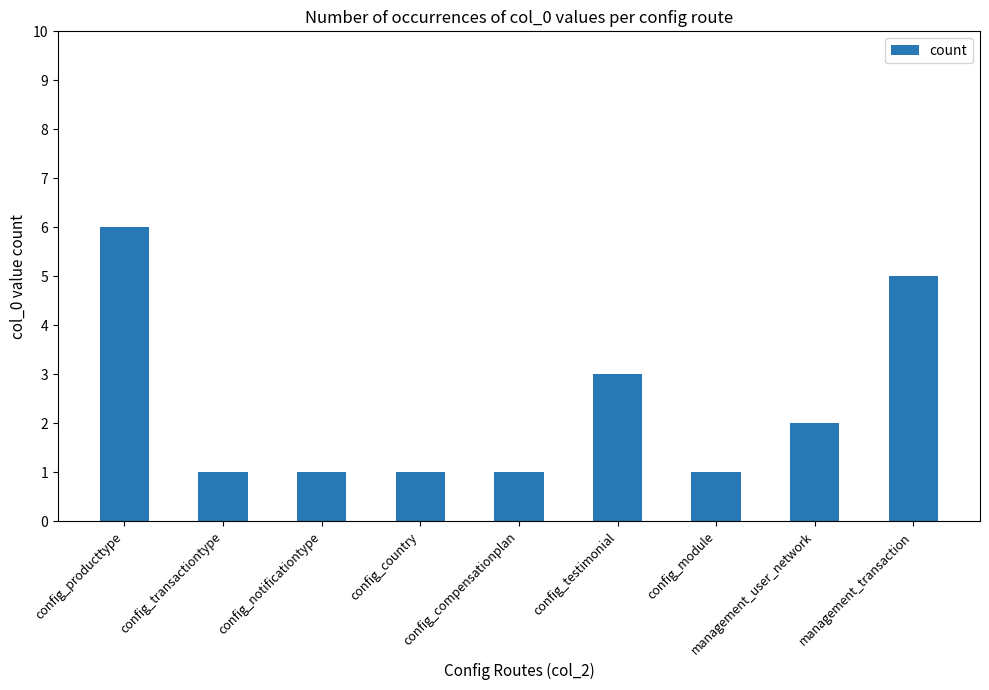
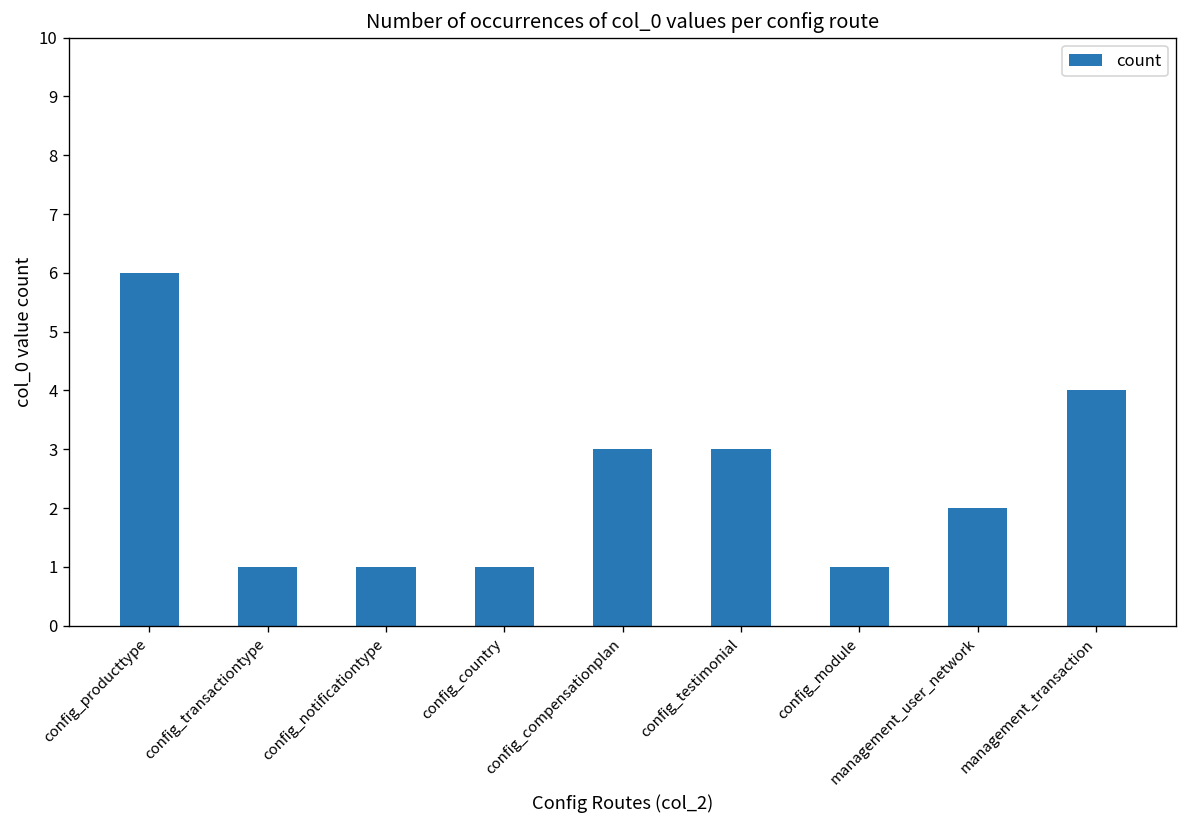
  {
    "config_producttype": 6,
    "config_transactiontype": 1,
    "config_notificationtype": 1,
    "config_country": 1,
-   "config_compensationplan": 1,
+   "config_compensationplan": 3,
    "config_testimonial": 3,
    "config_module": 1,
    "management_user_network": 2,
-   "management_transaction": 5
+   "management_transaction": 4
  }
